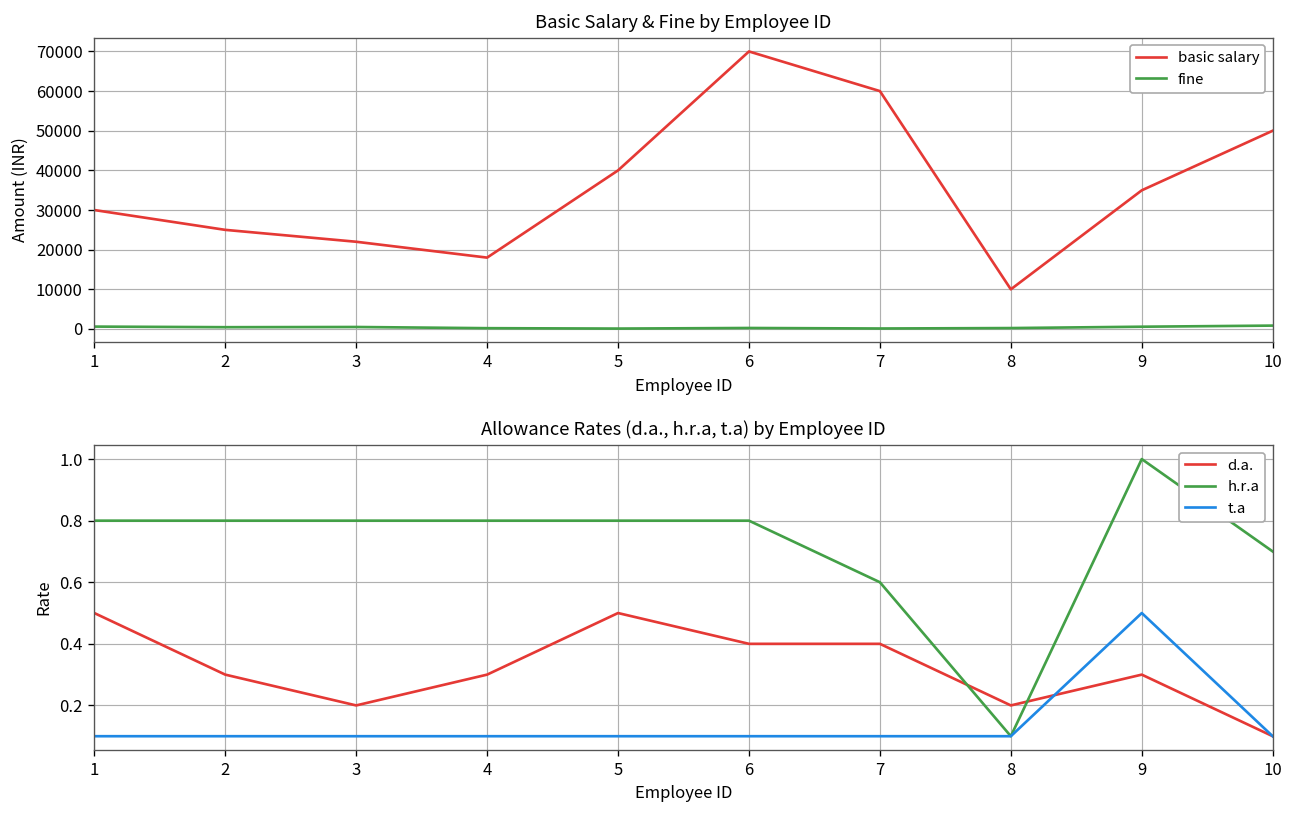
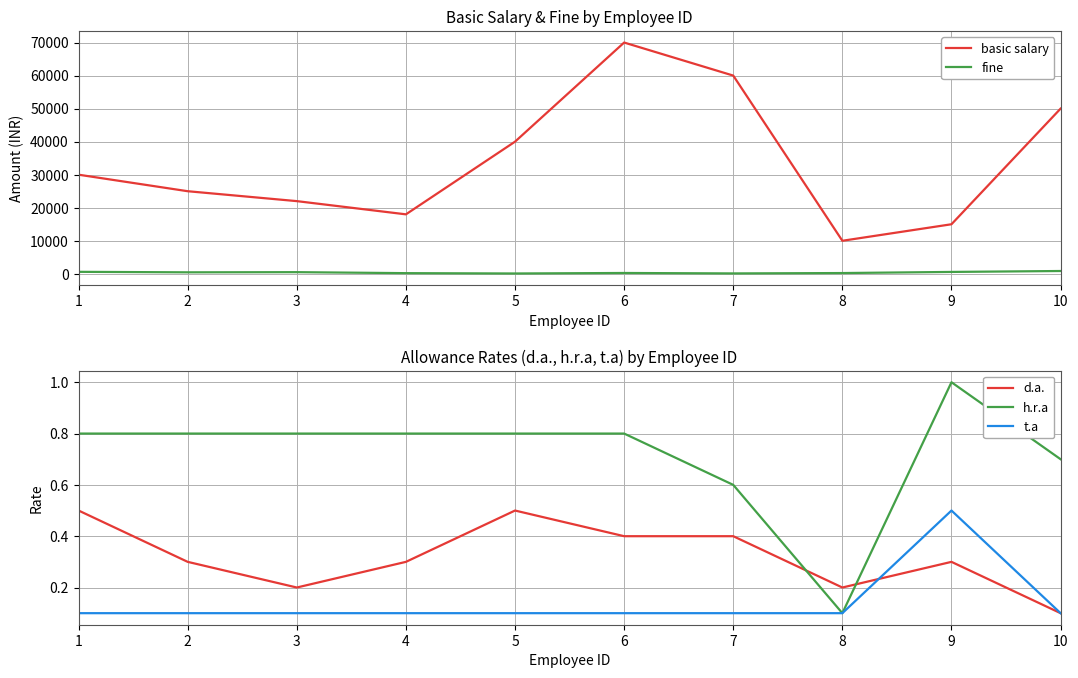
  {
    "Basic Salary & Fine by Employee ID": {
      "basic salary": {
        "1": 30000,
        "2": 25000,
        "3": 22000,
        "4": 18000,
        "5": 40000,
        "6": 70000,
        "7": 60000,
        "8": 10000,
-       "9": 35000,
+       "9": 15000,
        "10": 50000
      },
      "fine": {
        "1": 1000,
        "2": 0,
        "3": 1000,
        "4": 0,
        "5": 0,
        "6": 0,
        "7": 0,
        "8": 0,
        "9": 1000,
        "10": 1000
      }
    },
    "Allowance Rates (d.a., h.r.a, t.a) by Employee ID": {
      "d.a.": {
        "1": 0.50,
        "2": 0.30,
        "3": 0.20,
        "4": 0.30,
        "5": 0.50,
        "6": 0.40,
        "7": 0.40,
        "8": 0.20,
        "9": 0.30
      },
      "h.r.a": {
        "1": 0.80,
        "2": 0.80,
        "3": 0.80,
        "4": 0.80,
        "5": 0.80,
        "6": 0.80,
        "7": 0.60,
        "9": 1.00,
        "10": 0.70
      },
      "t.a": {
        "1": 0.10,
        "2": 0.10,
        "3": 0.10,
        "4": 0.10,
        "5": 0.10,
        "6": 0.10,
        "7": 0.10,
        "9": 0.50
      }
    }
  }
